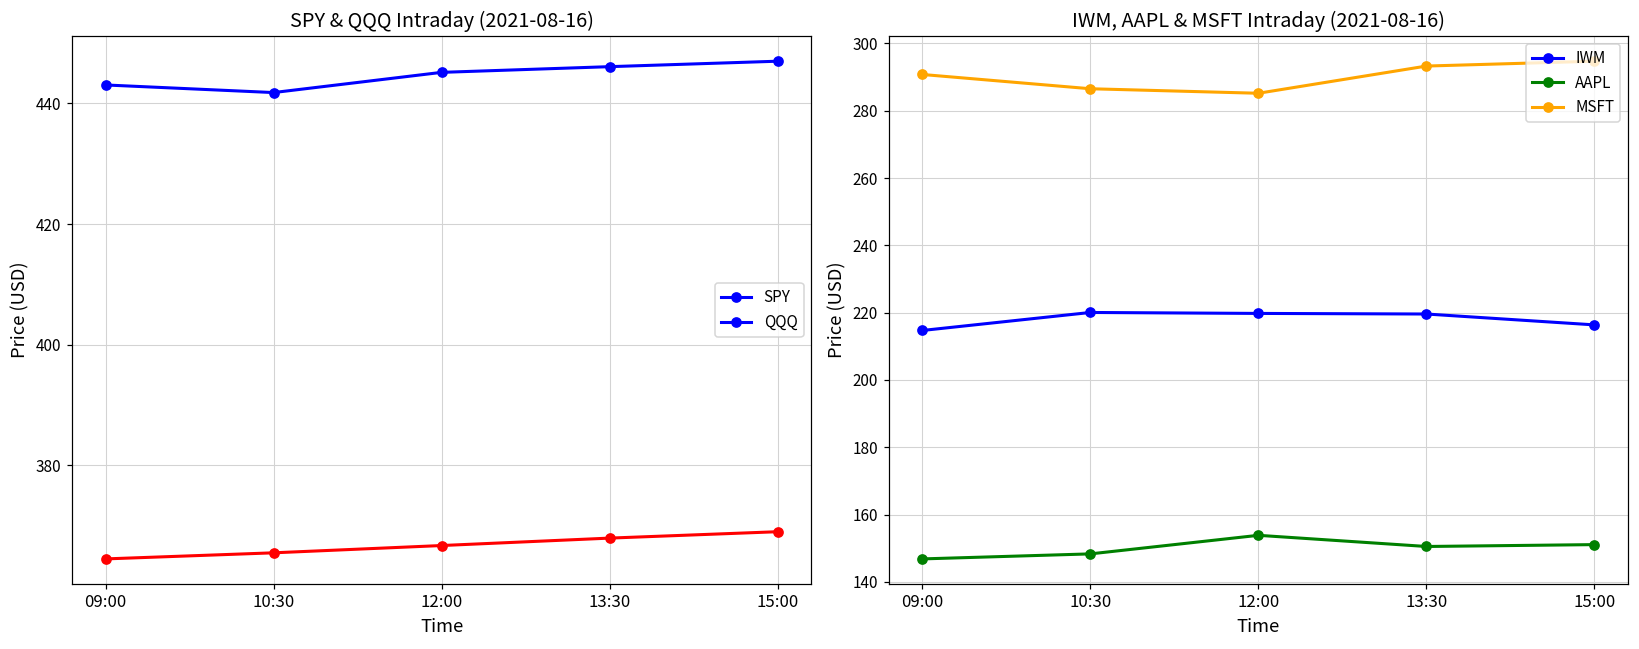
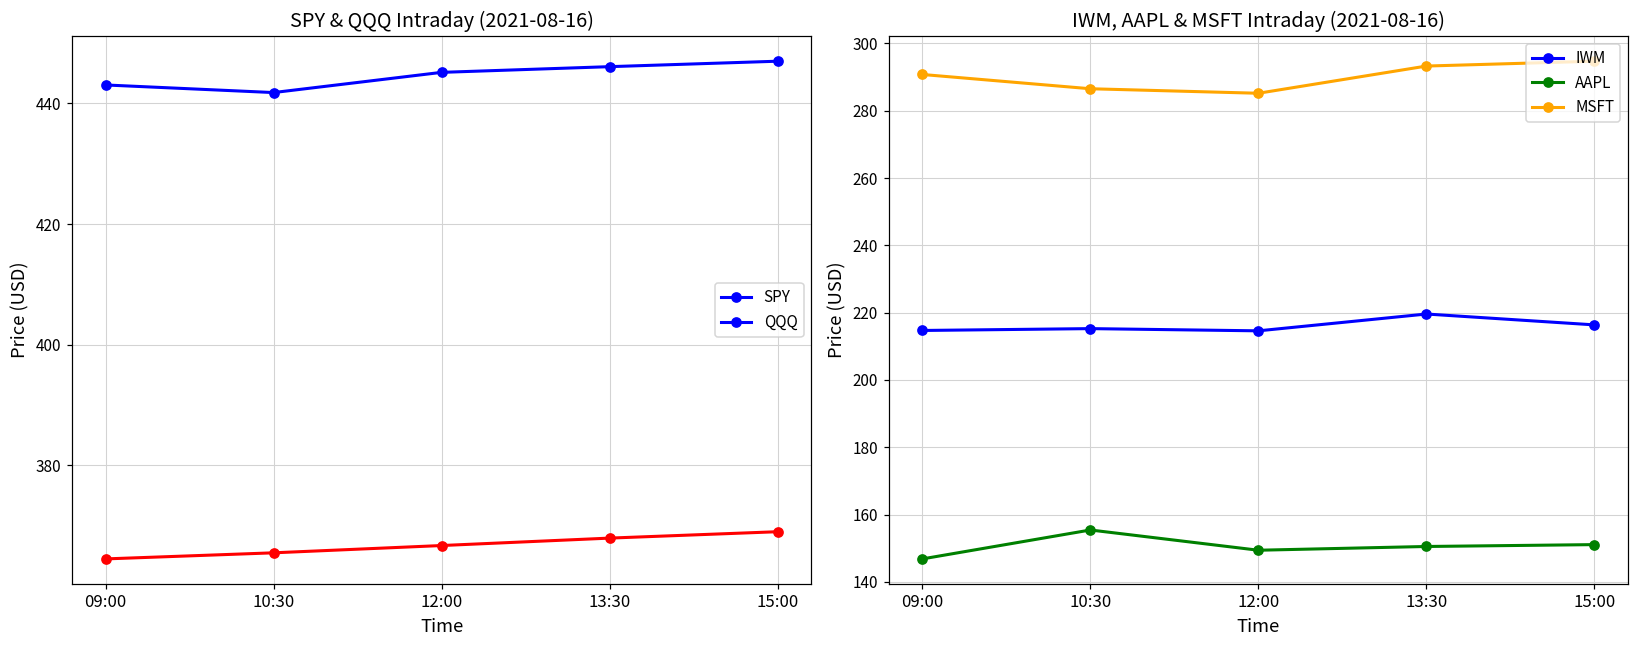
  {
    "SPY & QQQ Intraday (2021-08-16)": {
      "SPY": {
        "09:00": 443,
        "10:30": 442,
        "12:00": 445,
        "13:30": 446,
        "15:00": 447
      }
    },
    "IWM, AAPL & MSFT Intraday (2021-08-16)": {
      "IWM": {
        "09:00": 215,
-       "10:30": 220,
-       "12:00": 220,
+       "10:30": 215,
+       "12:00": 215,
        "13:30": 220,
        "15:00": 216
      },
      "AAPL": {
        "09:00": 147,
-       "10:30": 148,
-       "12:00": 154,
+       "10:30": 155,
+       "12:00": 149,
        "13:30": 151,
        "15:00": 151
      },
      "MSFT": {
        "09:00": 291,
        "10:30": 287,
        "12:00": 285,
        "13:30": 293
      }
    }
  }
